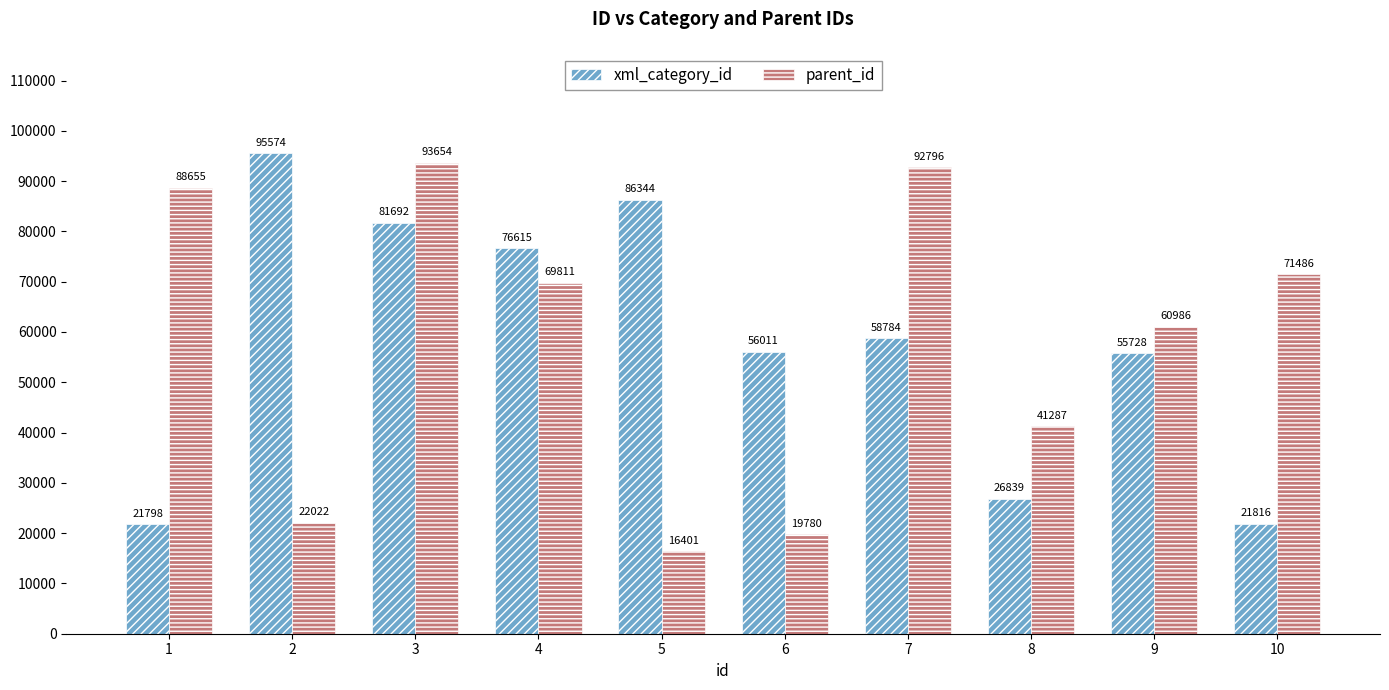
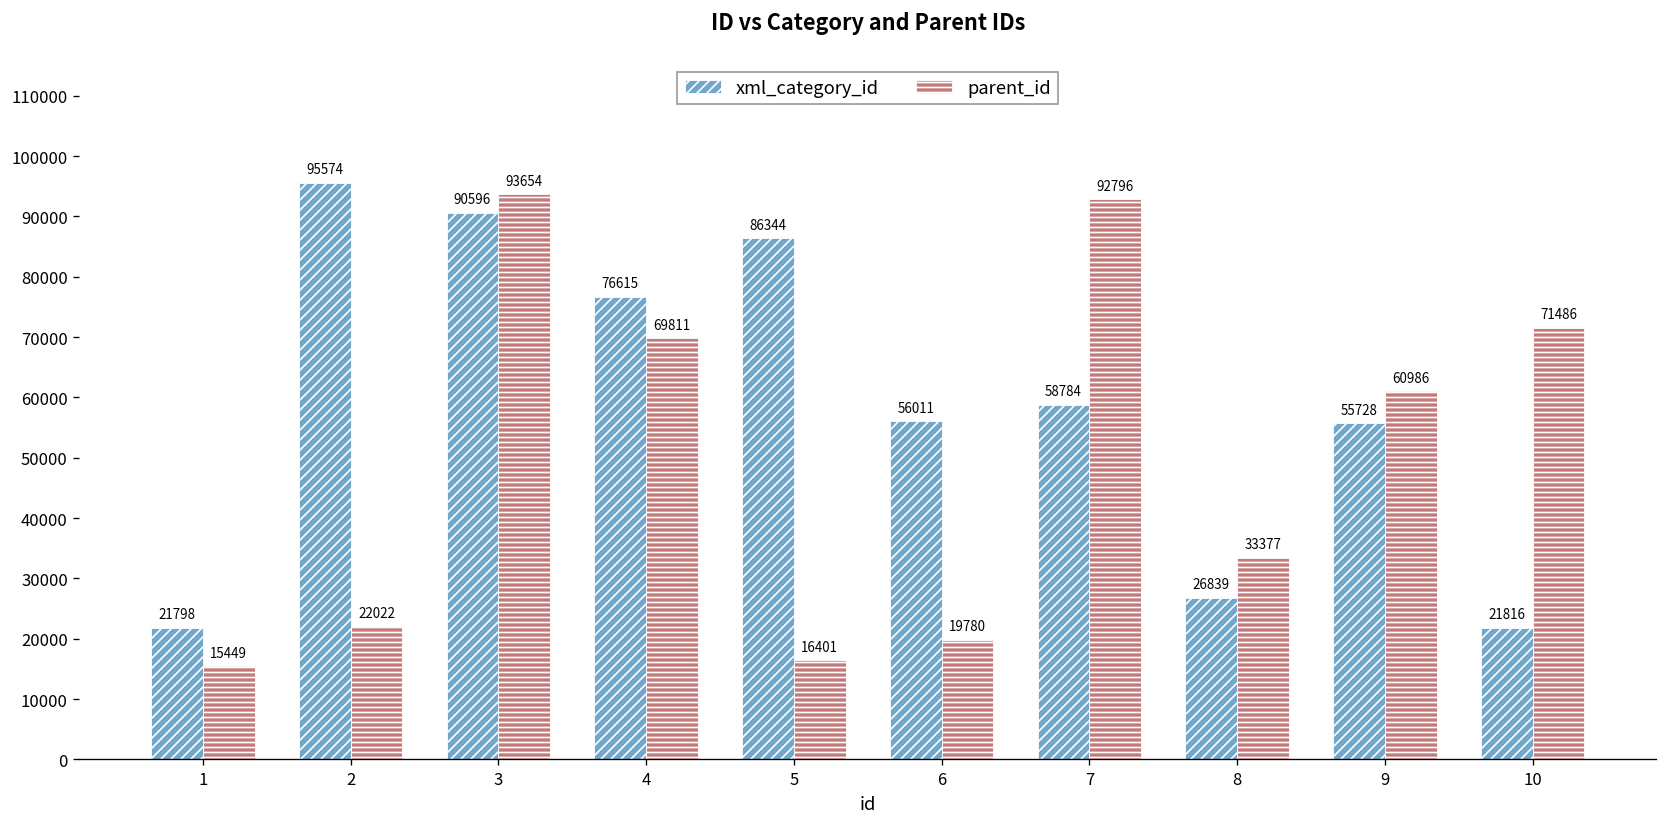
  {
    "xml_category_id": {
      "1": 21798,
      "2": 95574,
-     "3": 81692,
+     "3": 90596,
      "4": 76615,
      "5": 86344,
      "6": 56011,
      "7": 58784,
      "8": 26839,
      "9": 55728,
      "10": 21816
    },
    "parent_id": {
-     "1": 88655,
+     "1": 15449,
      "2": 22022,
      "3": 93654,
      "4": 69811,
      "5": 16401,
      "6": 19780,
      "7": 92796,
-     "8": 41287,
+     "8": 33377,
      "9": 60986,
      "10": 71486
    }
  }
